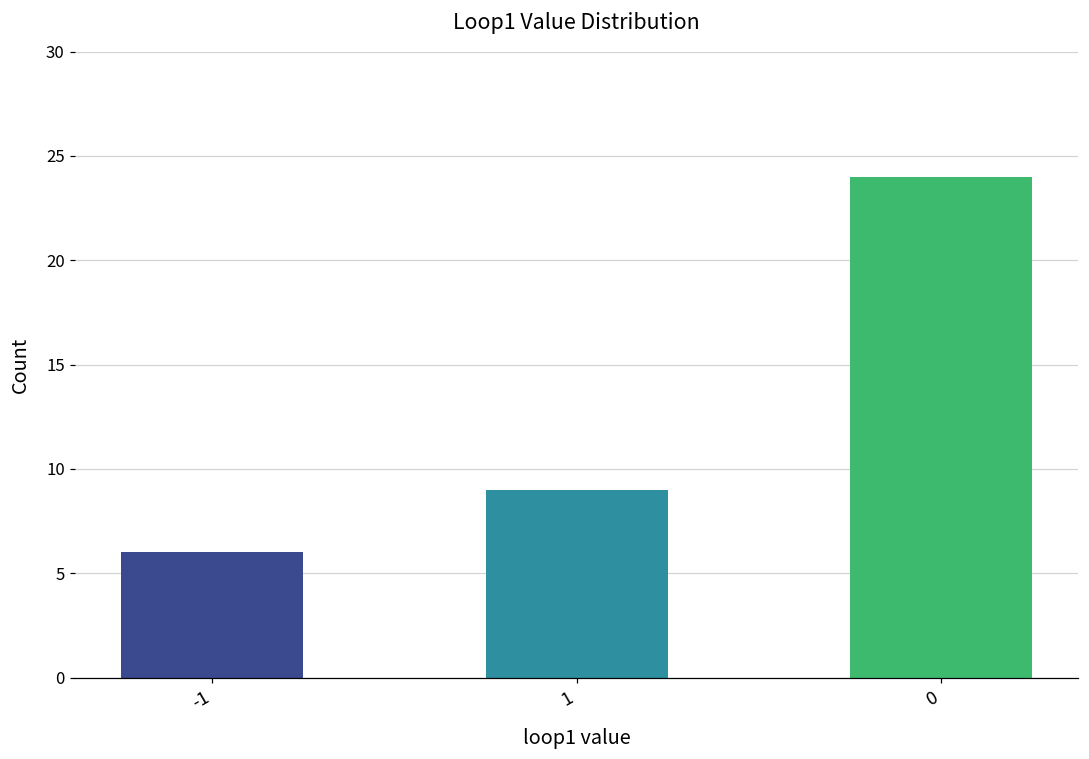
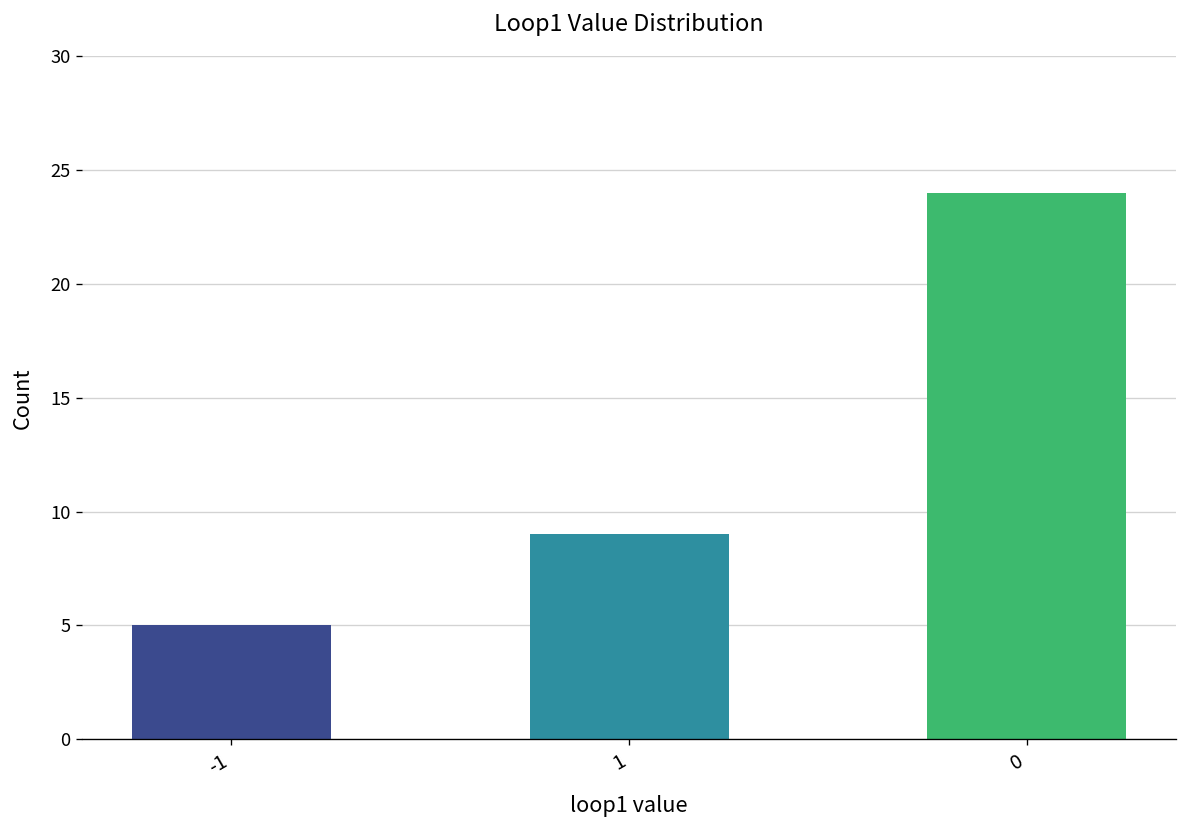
  {
-   "-1": 6,
+   "-1": 5,
    "1": 9,
    "0": 24
  }
